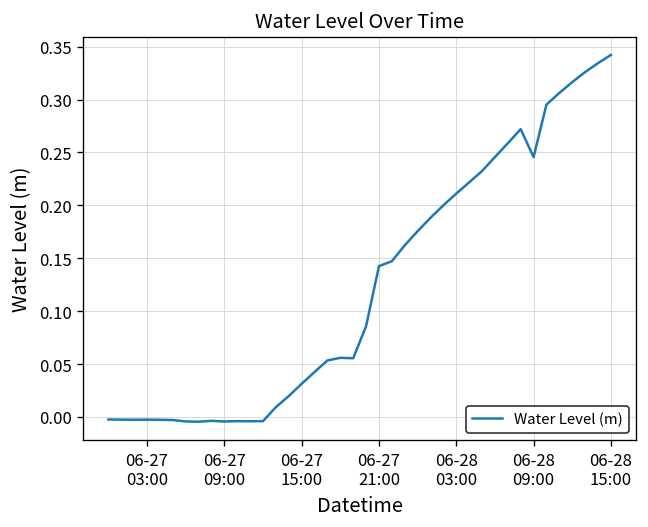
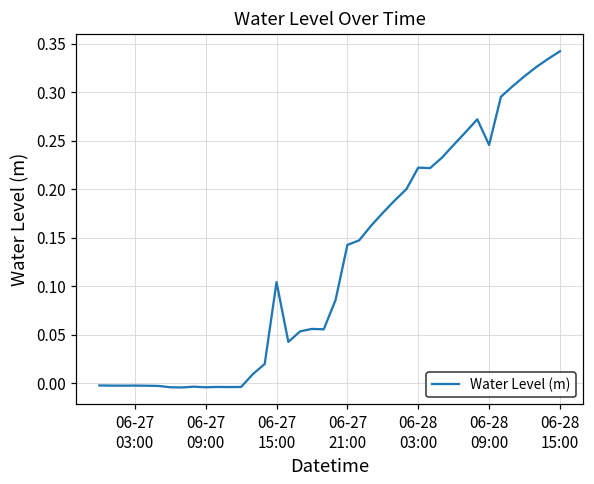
  {
    "06-27 03:00": 0.00,
    "06-27 09:00": 0.00,
-   "06-27 15:00": 0.03,
+   "06-27 15:00": 0.10,
    "06-27 21:00": 0.14,
-   "06-28 03:00": 0.21,
+   "06-28 03:00": 0.22,
    "06-28 09:00": 0.25,
    "06-28 15:00": 0.34
  }
